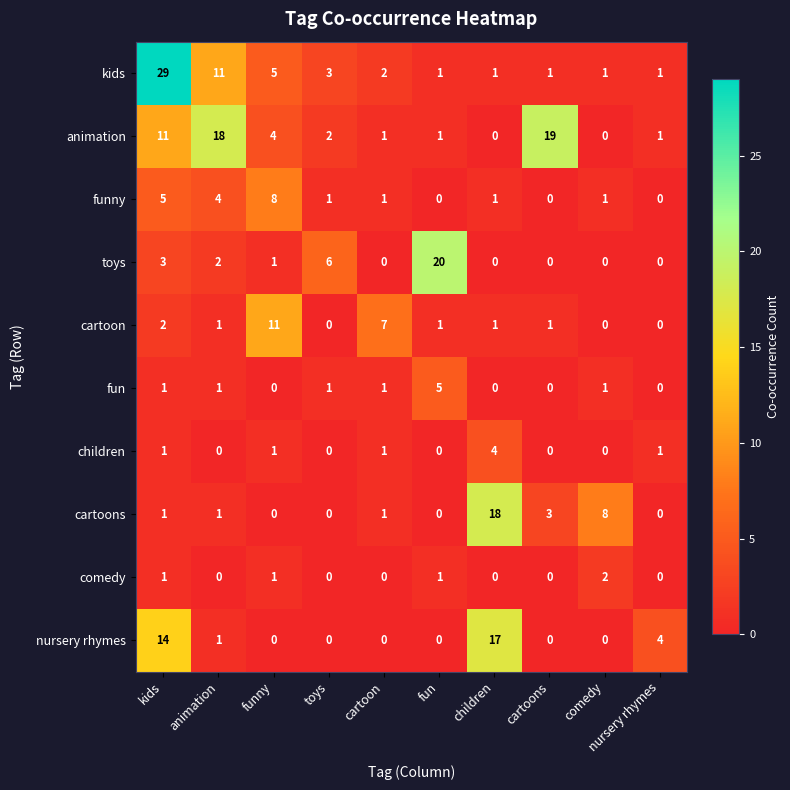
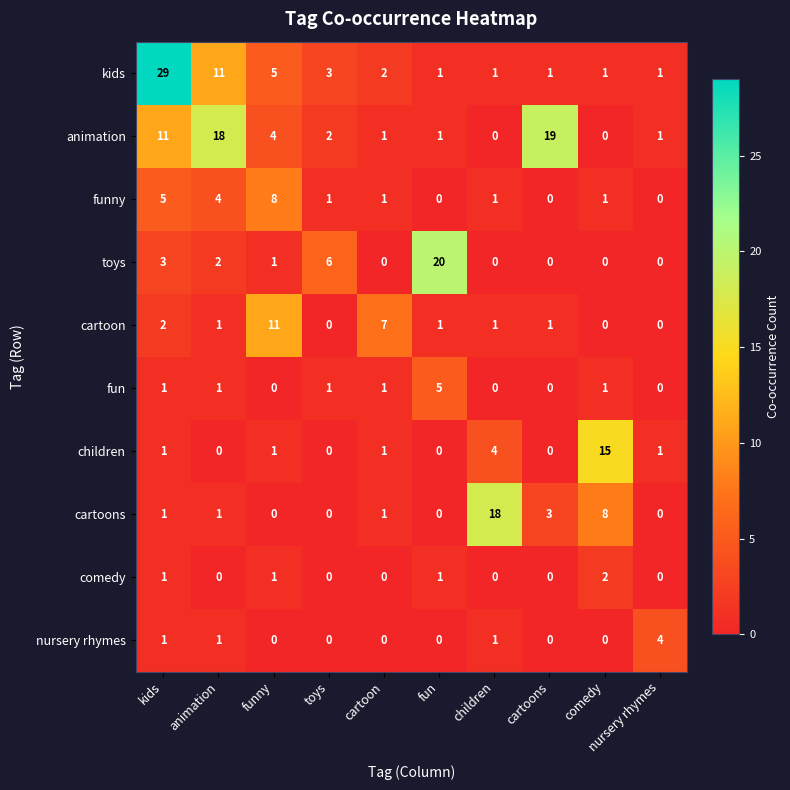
  {
    "kids": {
      "kids": 29,
      "animation": 11,
      "funny": 5,
      "toys": 3,
      "cartoon": 2,
      "fun": 1,
      "children": 1,
      "cartoons": 1,
      "comedy": 1,
      "nursery rhymes": 1
    },
    "animation": {
      "kids": 11,
      "animation": 18,
      "funny": 4,
      "toys": 2,
      "cartoon": 1,
      "fun": 1,
      "children": 0,
      "cartoons": 19,
      "comedy": 0,
      "nursery rhymes": 1
    },
    "funny": {
      "kids": 5,
      "animation": 4,
      "funny": 8,
      "toys": 1,
      "cartoon": 1,
      "fun": 0,
      "children": 1,
      "cartoons": 0,
      "comedy": 1,
      "nursery rhymes": 0
    },
    "toys": {
      "kids": 3,
      "animation": 2,
      "funny": 1,
      "toys": 6,
      "cartoon": 0,
      "fun": 20,
      "children": 0,
      "cartoons": 0,
      "comedy": 0,
      "nursery rhymes": 0
    },
    "cartoon": {
      "kids": 2,
      "animation": 1,
      "funny": 11,
      "toys": 0,
      "cartoon": 7,
      "fun": 1,
      "children": 1,
      "cartoons": 1,
      "comedy": 0,
      "nursery rhymes": 0
    },
    "fun": {
      "kids": 1,
      "animation": 1,
      "funny": 0,
      "toys": 1,
      "cartoon": 1,
      "fun": 5,
      "children": 0,
      "cartoons": 0,
      "comedy": 1,
      "nursery rhymes": 0
    },
    "children": {
      "kids": 1,
      "animation": 0,
      "funny": 1,
      "toys": 0,
      "cartoon": 1,
      "fun": 0,
      "children": 4,
      "cartoons": 0,
-     "comedy": 0,
+     "comedy": 15,
      "nursery rhymes": 1
    },
    "cartoons": {
      "kids": 1,
      "animation": 1,
      "funny": 0,
      "toys": 0,
      "cartoon": 1,
      "fun": 0,
      "children": 18,
      "cartoons": 3,
      "comedy": 8,
      "nursery rhymes": 0
    },
    "comedy": {
      "kids": 1,
      "animation": 0,
      "funny": 1,
      "toys": 0,
      "cartoon": 0,
      "fun": 1,
      "children": 0,
      "cartoons": 0,
      "comedy": 2,
      "nursery rhymes": 0
    },
    "nursery rhymes": {
-     "kids": 14,
+     "kids": 1,
      "animation": 1,
      "funny": 0,
      "toys": 0,
      "cartoon": 0,
      "fun": 0,
-     "children": 17,
+     "children": 1,
      "cartoons": 0,
      "comedy": 0,
      "nursery rhymes": 4
    }
  }
